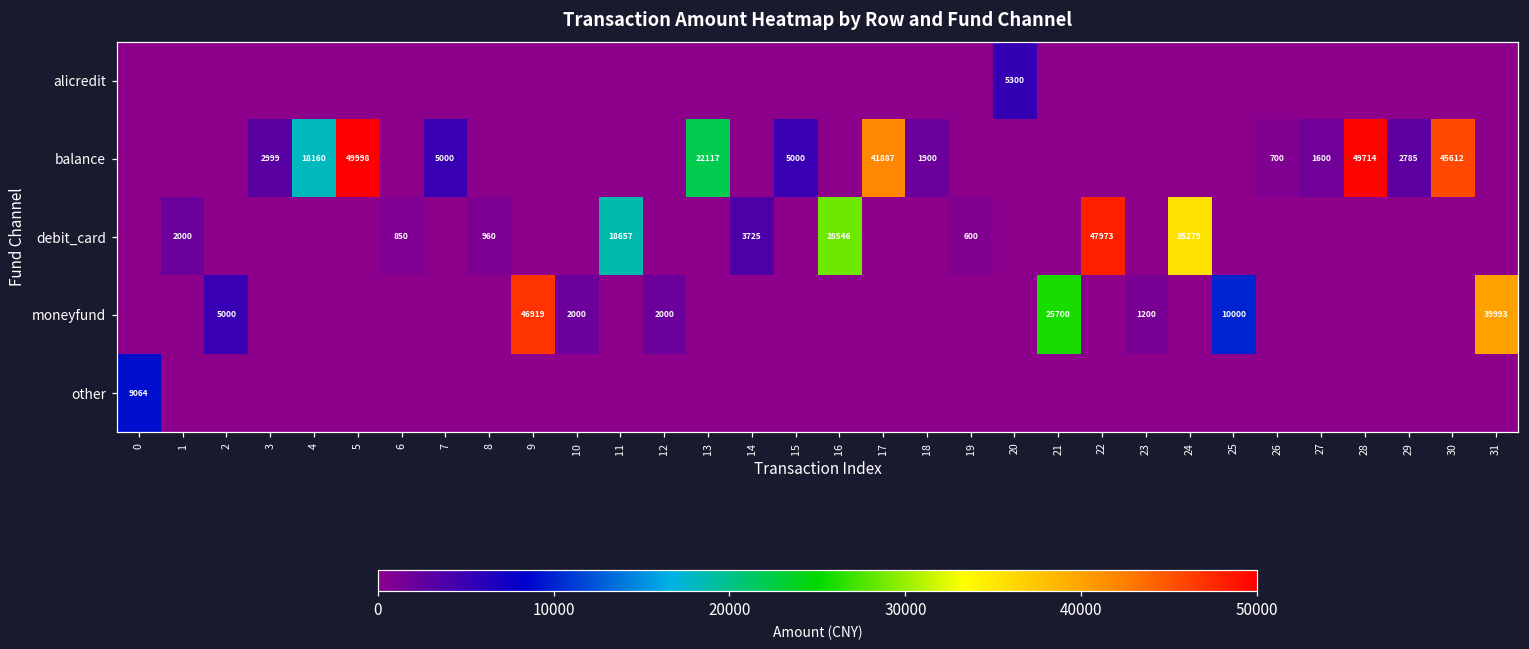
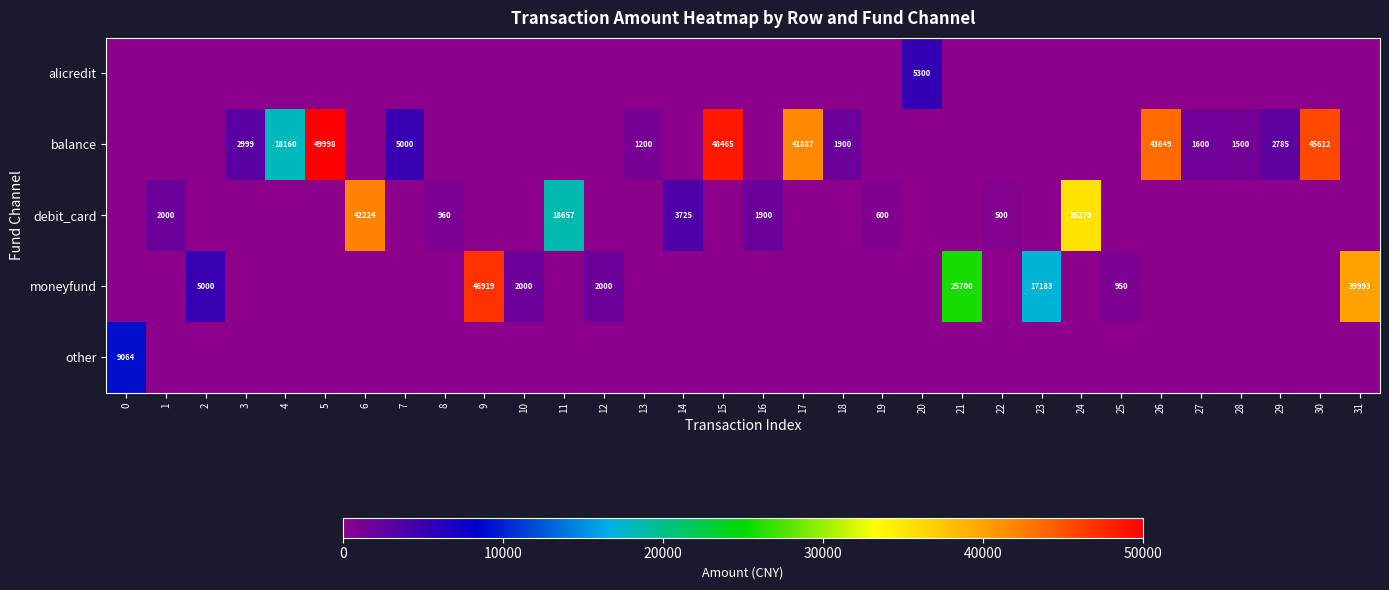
  {
    "alicredit": {
      "20": 5300
    },
    "balance": {
      "3": 2999,
      "4": 18160,
      "5": 49998,
      "7": 5000,
-     "13": 22117,
-     "15": 5000,
+     "13": 1200,
+     "15": 48465,
      "17": 41887,
      "18": 1900,
-     "26": 700,
+     "26": 43649,
      "27": 1600,
-     "28": 49714,
+     "28": 1500,
      "29": 2785,
      "30": 45612
    },
    "debit_card": {
      "1": 2000,
-     "6": 850,
+     "6": 42224,
      "8": 960,
      "11": 18657,
      "14": 3725,
-     "16": 28546,
+     "16": 1900,
      "19": 600,
-     "22": 47973,
+     "22": 500,
      "24": 35279
    },
    "moneyfund": {
      "2": 5000,
      "9": 46919,
      "10": 2000,
      "12": 2000,
      "21": 25700,
-     "23": 1200,
-     "25": 10000,
+     "23": 17183,
+     "25": 950,
      "31": 39993
    },
    "other": {
      "0": 9064
    }
  }
